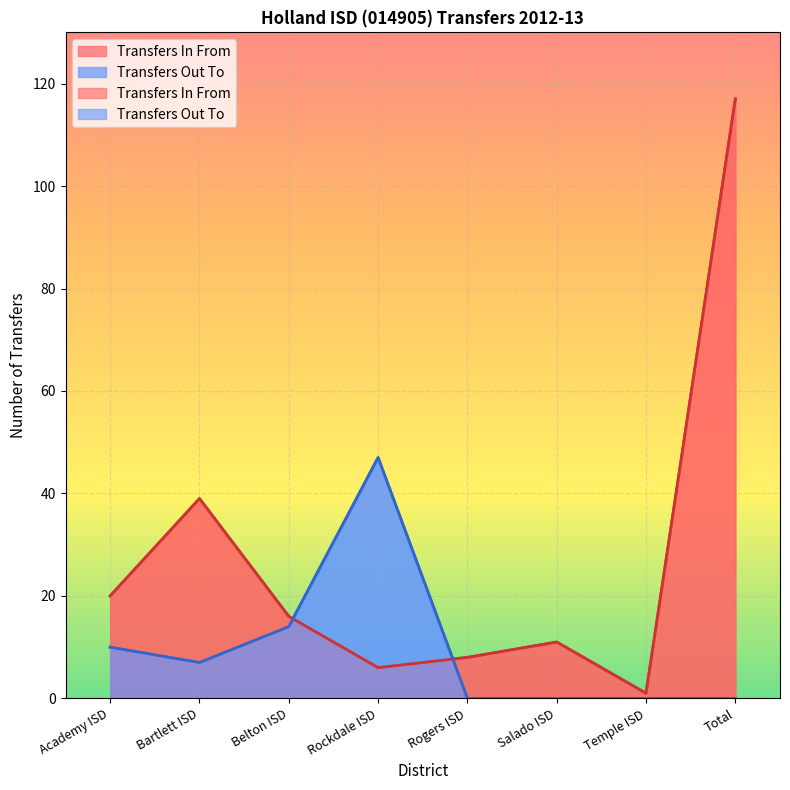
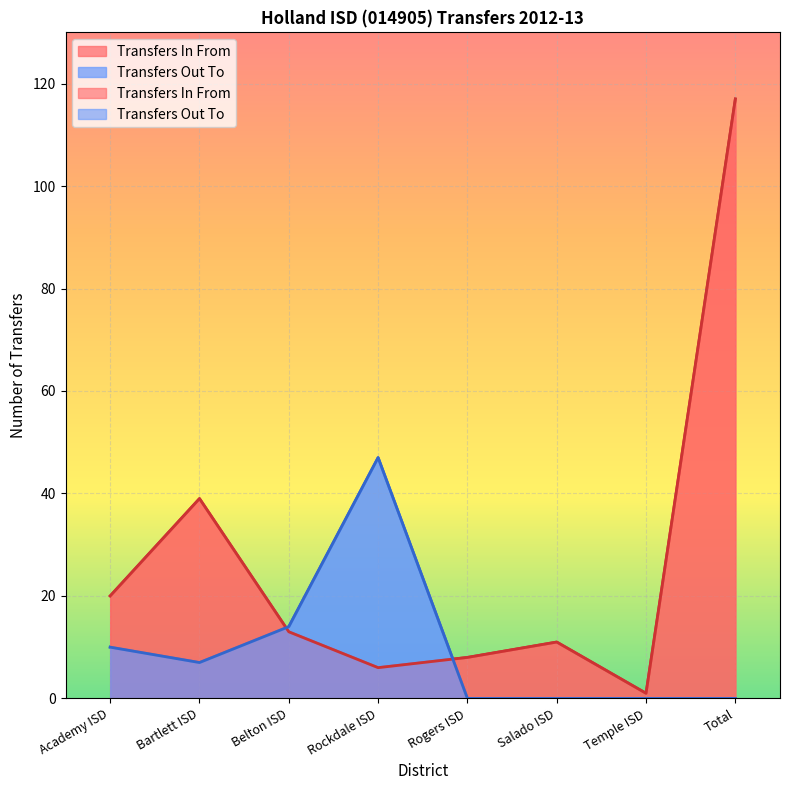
  {
    "Transfers In From": {
      "Academy ISD": 20,
      "Bartlett ISD": 39,
-     "Belton ISD": 16,
+     "Belton ISD": 13,
      "Rockdale ISD": 6,
      "Rogers ISD": 8,
      "Salado ISD": 11,
      "Temple ISD": 1,
      "Total": 117
    },
    "Transfers Out To": {
      "Academy ISD": 10,
      "Bartlett ISD": 7,
      "Belton ISD": 14,
      "Rockdale ISD": 47,
      "Rogers ISD": 0,
      "Salado ISD": 0,
      "Temple ISD": 0,
      "Total": 0
    }
  }
